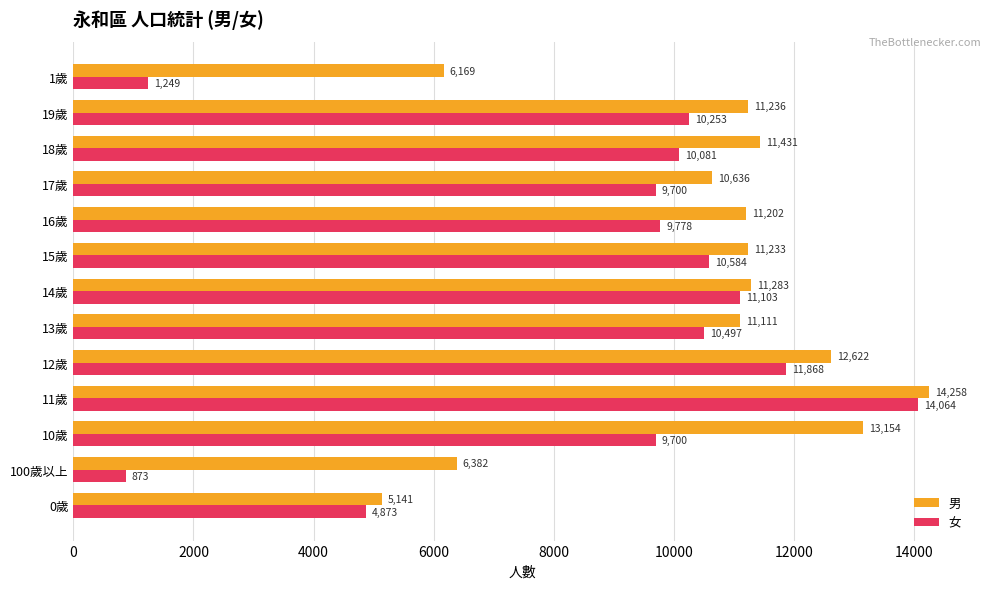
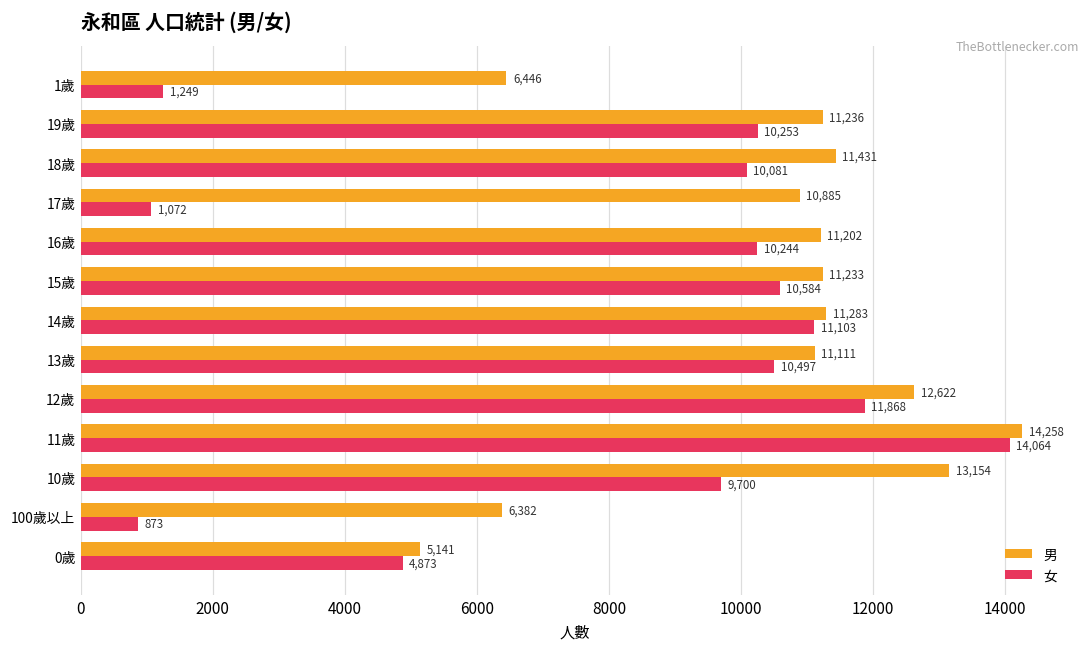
  {
    "男": {
-     "1歲": "6,169",
+     "1歲": "6,446",
      "19歲": "11,236",
      "18歲": "11,431",
-     "17歲": "10,636",
+     "17歲": "10,885",
      "16歲": "11,202",
      "15歲": "11,233",
      "14歲": "11,283",
      "13歲": "11,111",
      "12歲": "12,622",
      "11歲": "14,258",
      "10歲": "13,154",
      "100歲以上": "6,382",
      "0歲": "5,141"
    },
    "女": {
      "1歲": "1,249",
      "19歲": "10,253",
      "18歲": "10,081",
-     "17歲": "9,700",
-     "16歲": "9,778",
+     "17歲": "1,072",
+     "16歲": "10,244",
      "15歲": "10,584",
      "14歲": "11,103",
      "13歲": "10,497",
      "12歲": "11,868",
      "11歲": "14,064",
      "10歲": "9,700",
      "100歲以上": "873",
      "0歲": "4,873"
    }
  }
